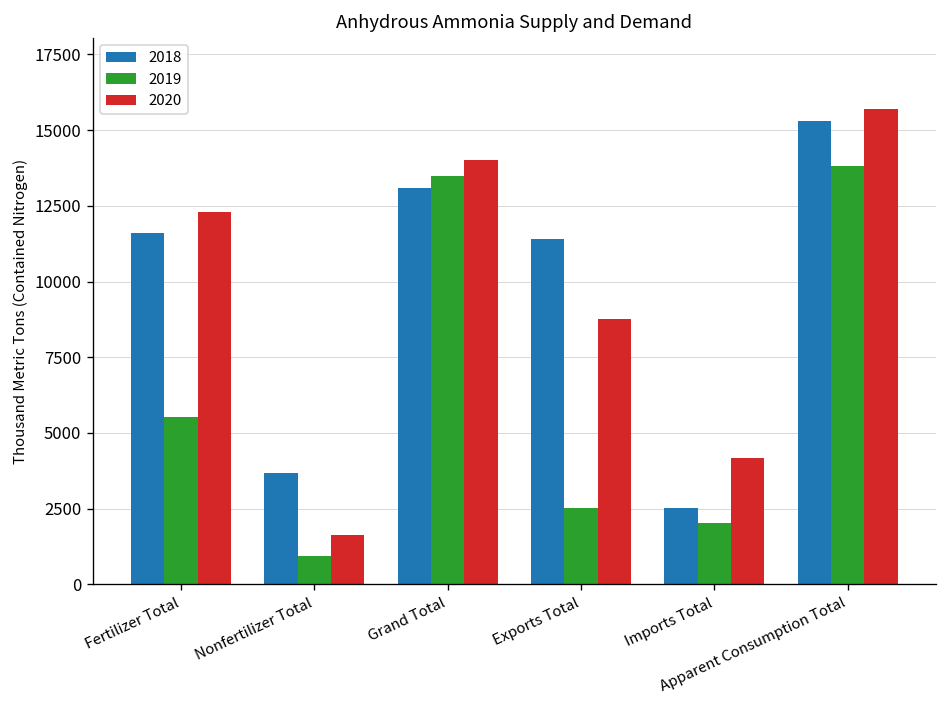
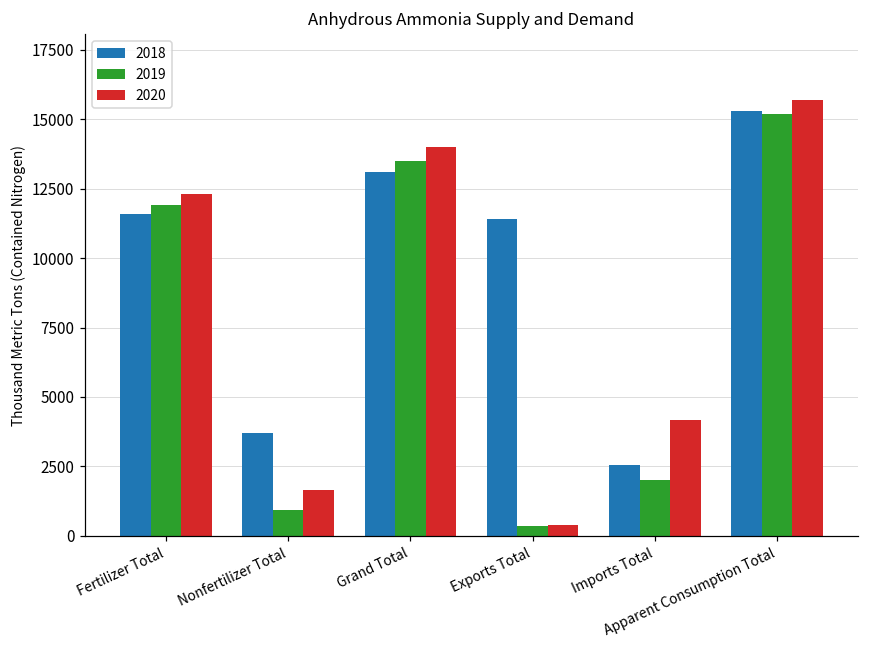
  {
    "2018": {
      "Fertilizer Total": 11600,
      "Nonfertilizer Total": 3700,
      "Grand Total": 13100,
      "Exports Total": 11400,
      "Imports Total": 2500,
      "Apparent Consumption Total": 15300
    },
    "2019": {
-     "Fertilizer Total": 5500,
+     "Fertilizer Total": 11900,
      "Nonfertilizer Total": 900,
      "Grand Total": 13500,
-     "Exports Total": 2500,
+     "Exports Total": 300,
      "Imports Total": 2000,
-     "Apparent Consumption Total": 13800
+     "Apparent Consumption Total": 15200
    },
    "2020": {
      "Fertilizer Total": 12300,
      "Nonfertilizer Total": 1600,
      "Grand Total": 14000,
-     "Exports Total": 8800,
+     "Exports Total": 400,
      "Imports Total": 4200,
      "Apparent Consumption Total": 15700
    }
  }
